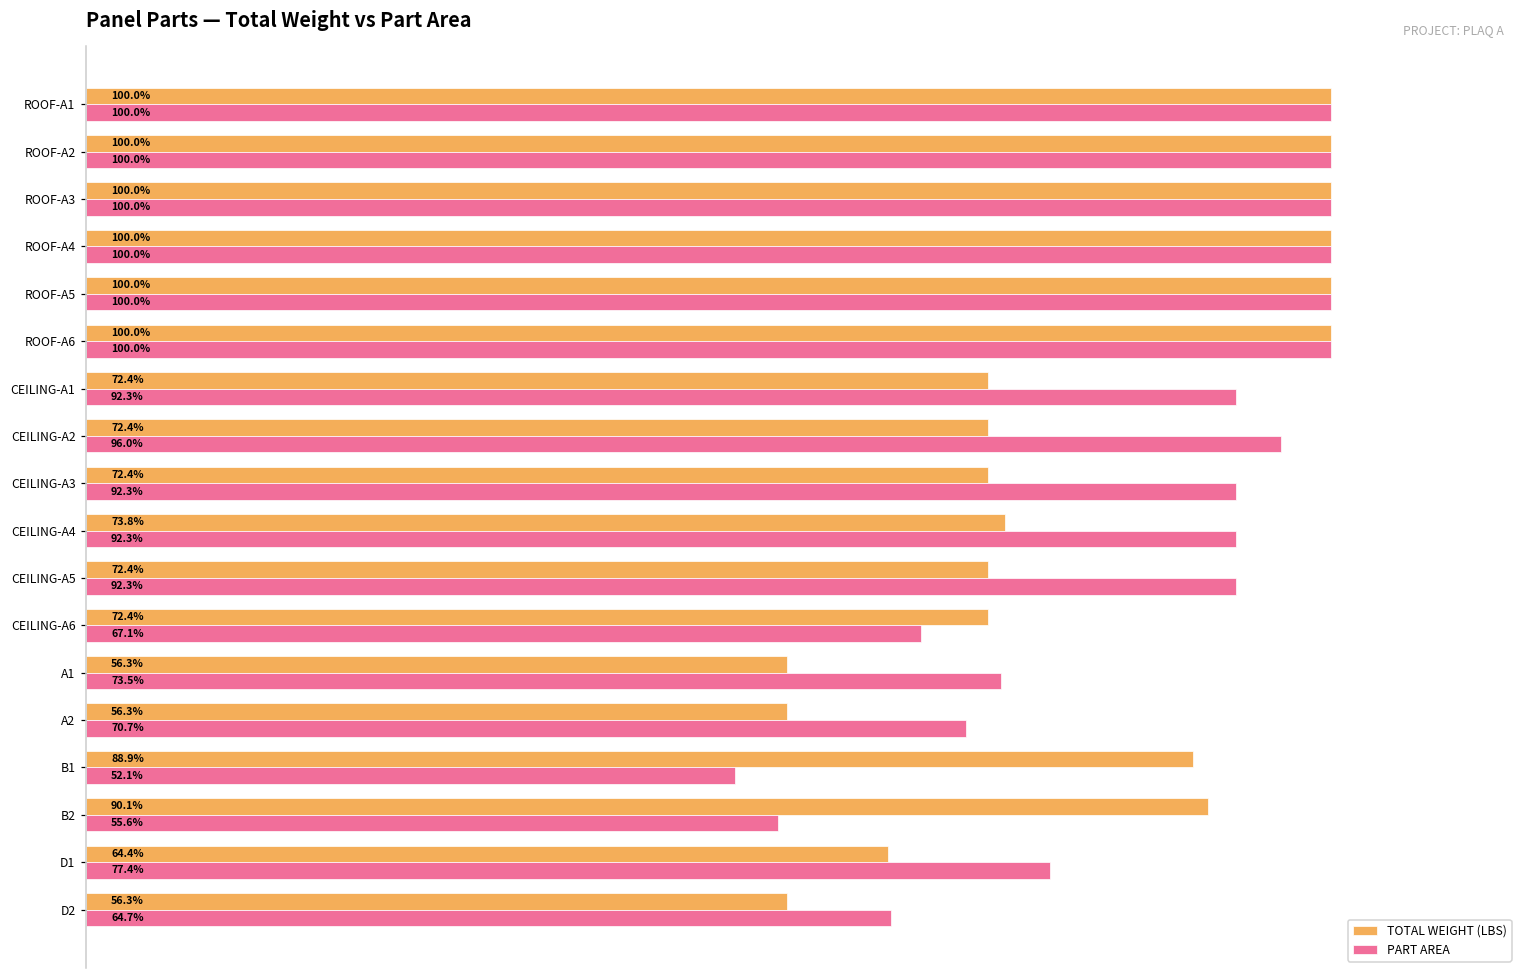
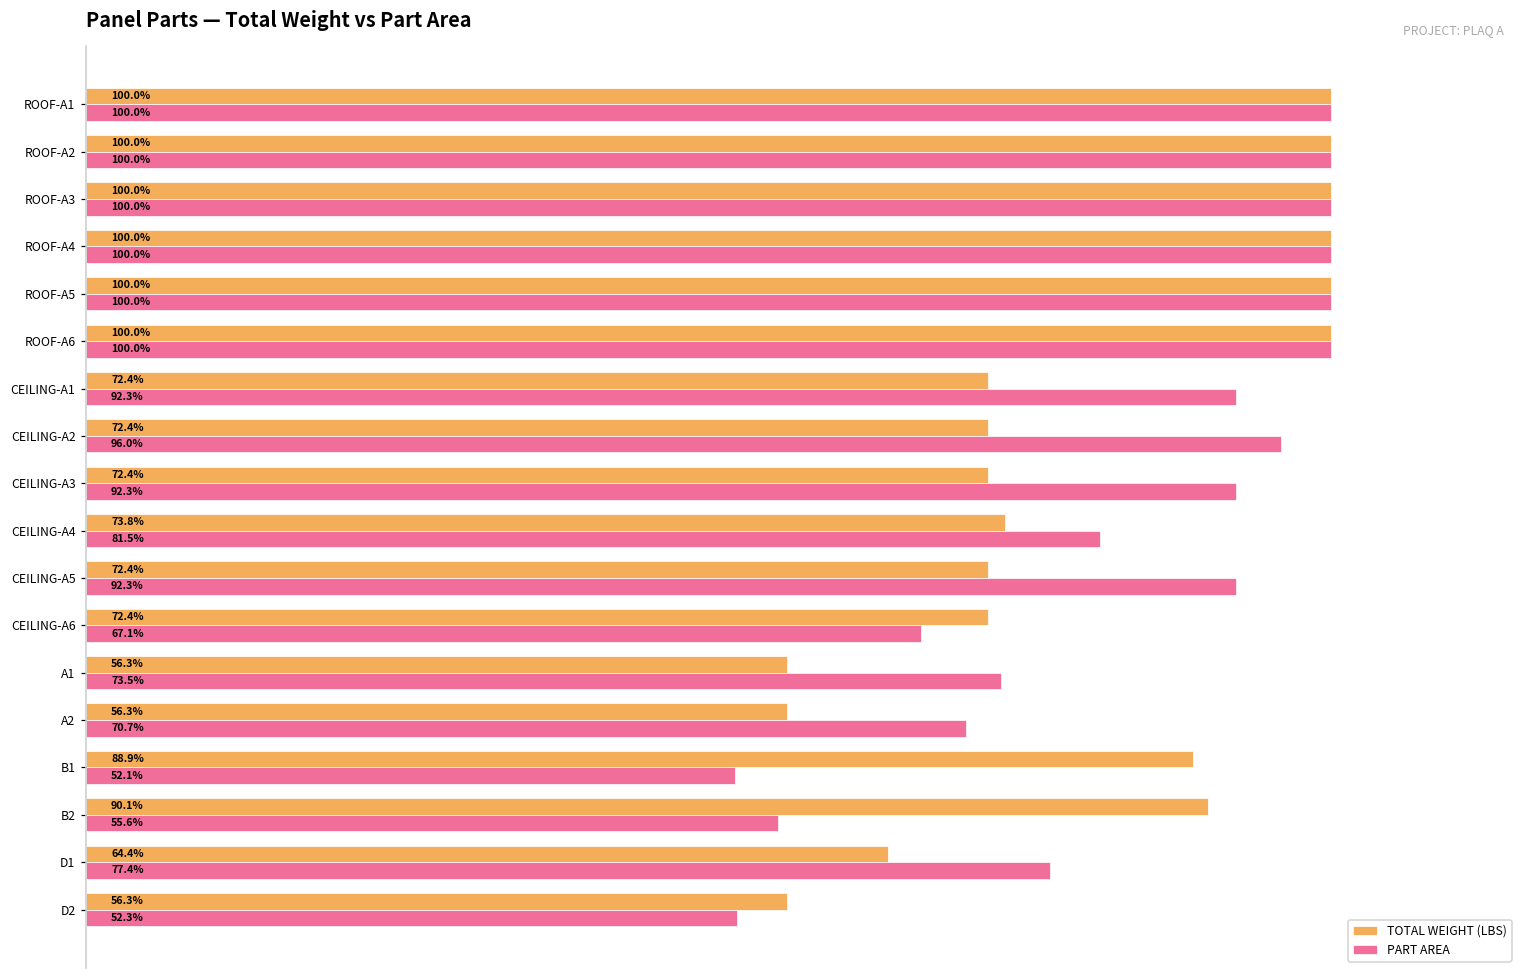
  {
    "TOTAL WEIGHT (LBS)": {
      "ROOF-A1": "100.0%",
      "ROOF-A2": "100.0%",
      "ROOF-A3": "100.0%",
      "ROOF-A4": "100.0%",
      "ROOF-A5": "100.0%",
      "ROOF-A6": "100.0%",
      "CEILING-A1": "72.4%",
      "CEILING-A2": "72.4%",
      "CEILING-A3": "72.4%",
      "CEILING-A4": "73.8%",
      "CEILING-A5": "72.4%",
      "CEILING-A6": "72.4%",
      "A1": "56.3%",
      "A2": "56.3%",
      "B1": "88.9%",
      "B2": "90.1%",
      "D1": "64.4%",
      "D2": "56.3%"
    },
    "PART AREA": {
      "ROOF-A1": "100.0%",
      "ROOF-A2": "100.0%",
      "ROOF-A3": "100.0%",
      "ROOF-A4": "100.0%",
      "ROOF-A5": "100.0%",
      "ROOF-A6": "100.0%",
      "CEILING-A1": "92.3%",
      "CEILING-A2": "96.0%",
      "CEILING-A3": "92.3%",
-     "CEILING-A4": "92.3%",
+     "CEILING-A4": "81.5%",
      "CEILING-A5": "92.3%",
      "CEILING-A6": "67.1%",
      "A1": "73.5%",
      "A2": "70.7%",
      "B1": "52.1%",
      "B2": "55.6%",
      "D1": "77.4%",
-     "D2": "64.7%"
+     "D2": "52.3%"
    }
  }
